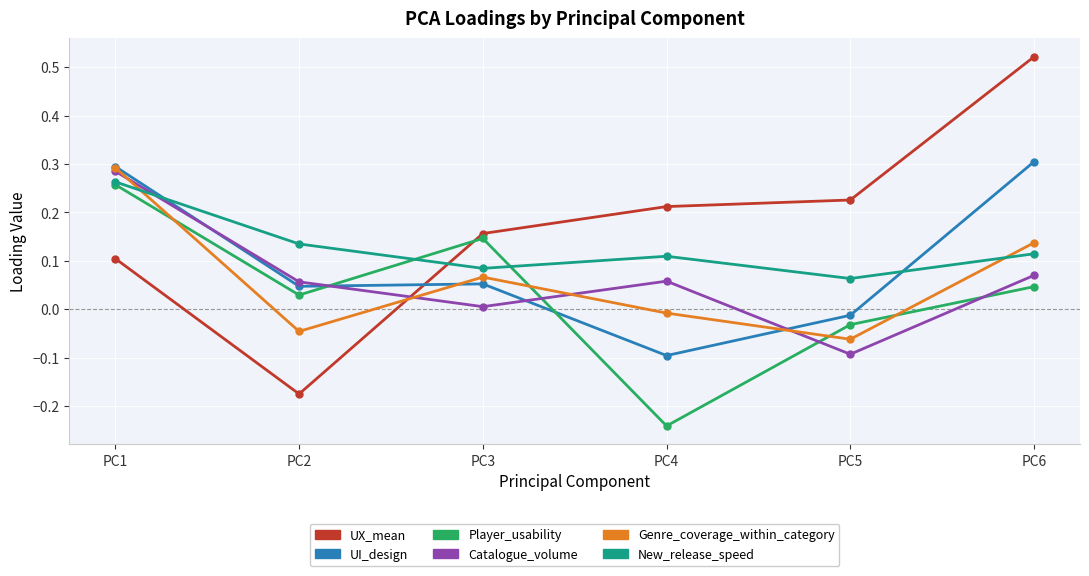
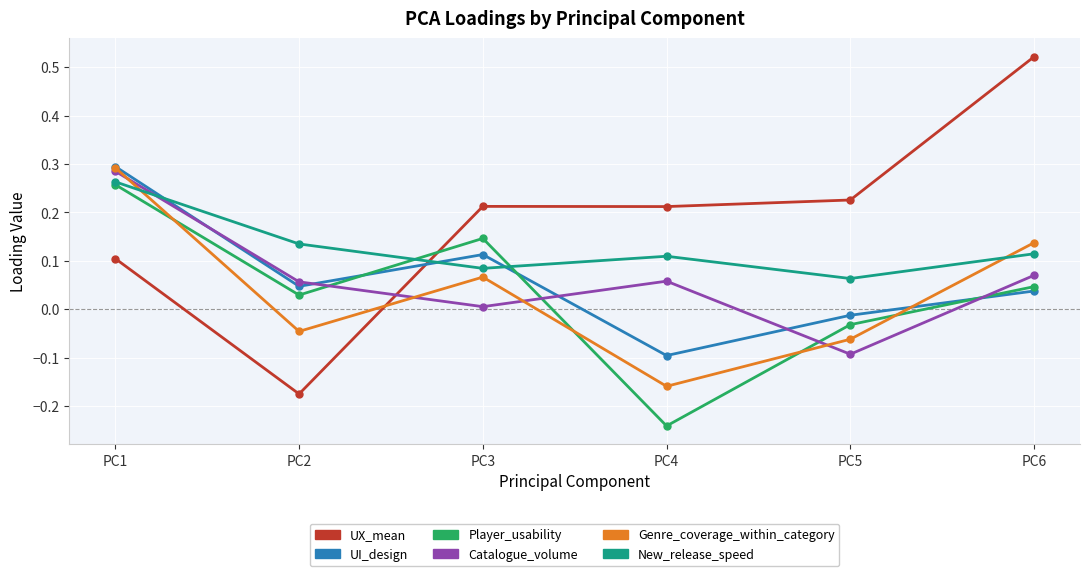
  {
    "UX_mean": {
      "PC1": 0.10,
      "PC2": -0.18,
-     "PC3": 0.16,
+     "PC3": 0.21,
      "PC4": 0.21,
      "PC5": 0.23,
      "PC6": 0.52
    },
    "UI_design": {
      "PC2": 0.05,
-     "PC3": 0.05,
+     "PC3": 0.11,
      "PC4": -0.10,
      "PC5": -0.01,
-     "PC6": 0.30
+     "PC6": 0.04
    },
    "Catalogue_volume": {
      "PC1": 0.29,
      "PC2": 0.06,
      "PC3": 0.01,
      "PC4": 0.06,
      "PC5": -0.09,
      "PC6": 0.07
    },
    "Genre_coverage_within_category": {
      "PC2": -0.05,
      "PC3": 0.07,
-     "PC4": -0.01,
+     "PC4": -0.16,
      "PC5": -0.06,
      "PC6": 0.14
    }
  }
